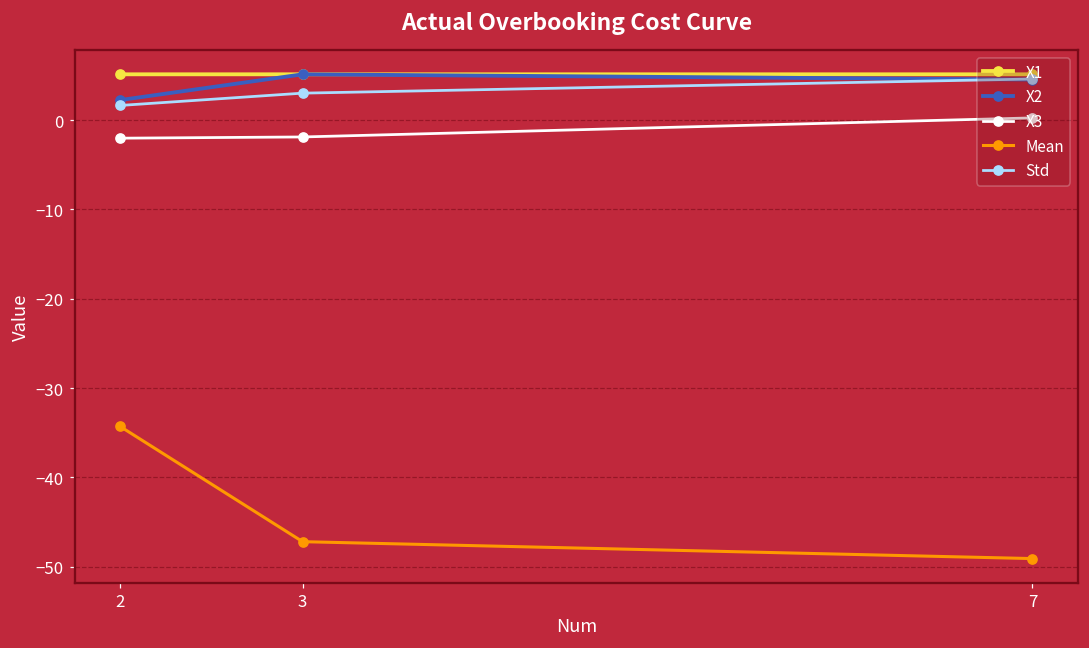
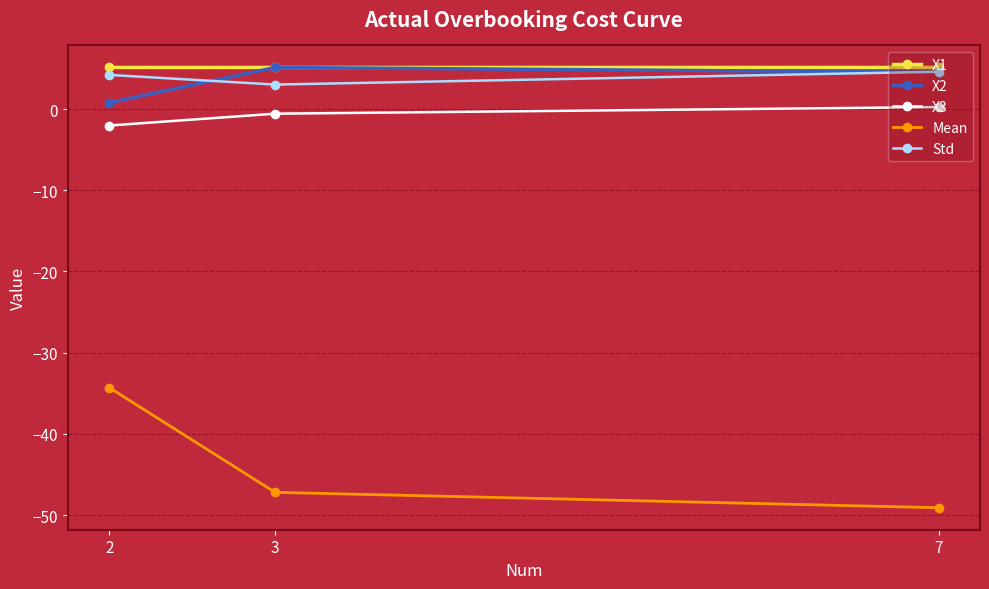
  {
    "X1": {
      "2": 5
    },
    "X2": {
-     "2": 2
+     "2": 1
    },
    "X3": {
      "2": -2,
-     "3": -2
+     "3": -1
    },
    "Mean": {
      "2": -34,
      "3": -47,
      "7": -49
    },
    "Std": {
-     "2": 2,
+     "2": 4,
      "3": 3
    }
  }
